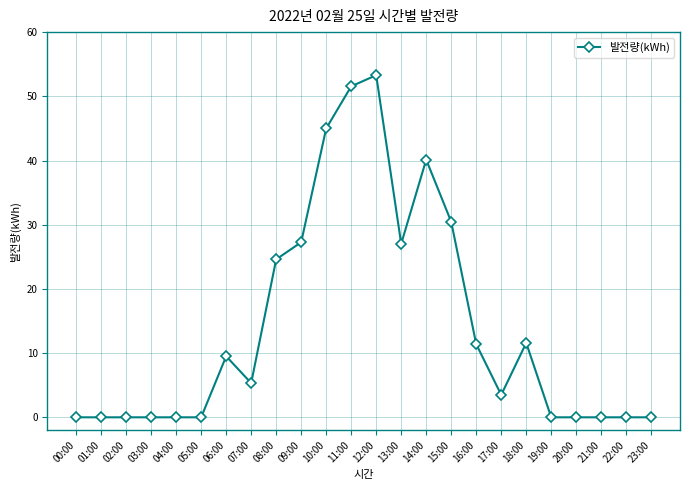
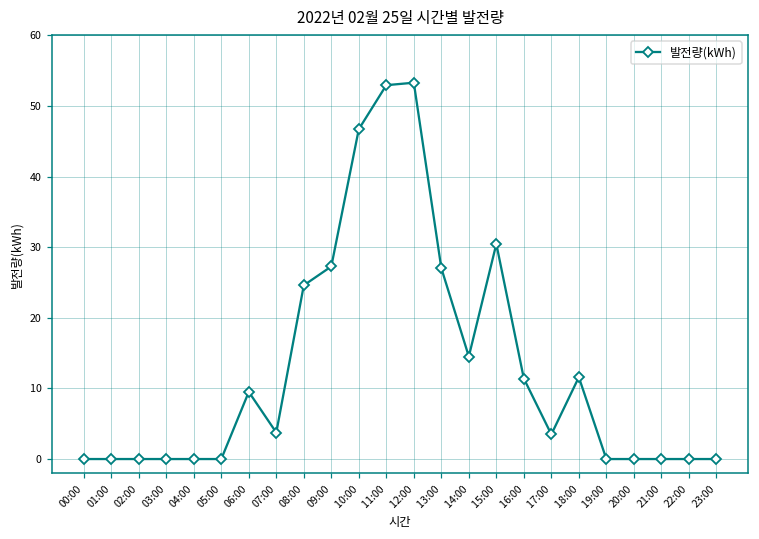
  {
    "00:00": 0,
    "01:00": 0,
    "02:00": 0,
    "03:00": 0,
    "04:00": 0,
    "05:00": 0,
    "06:00": 10,
-   "07:00": 5,
+   "07:00": 4,
    "08:00": 25,
    "09:00": 27,
-   "10:00": 45,
-   "11:00": 52,
+   "10:00": 47,
+   "11:00": 53,
    "12:00": 53,
    "13:00": 27,
-   "14:00": 40,
+   "14:00": 15,
    "15:00": 30,
    "16:00": 11,
    "17:00": 3,
    "18:00": 12,
    "19:00": 0,
    "20:00": 0,
    "21:00": 0,
    "22:00": 0,
    "23:00": 0
  }
